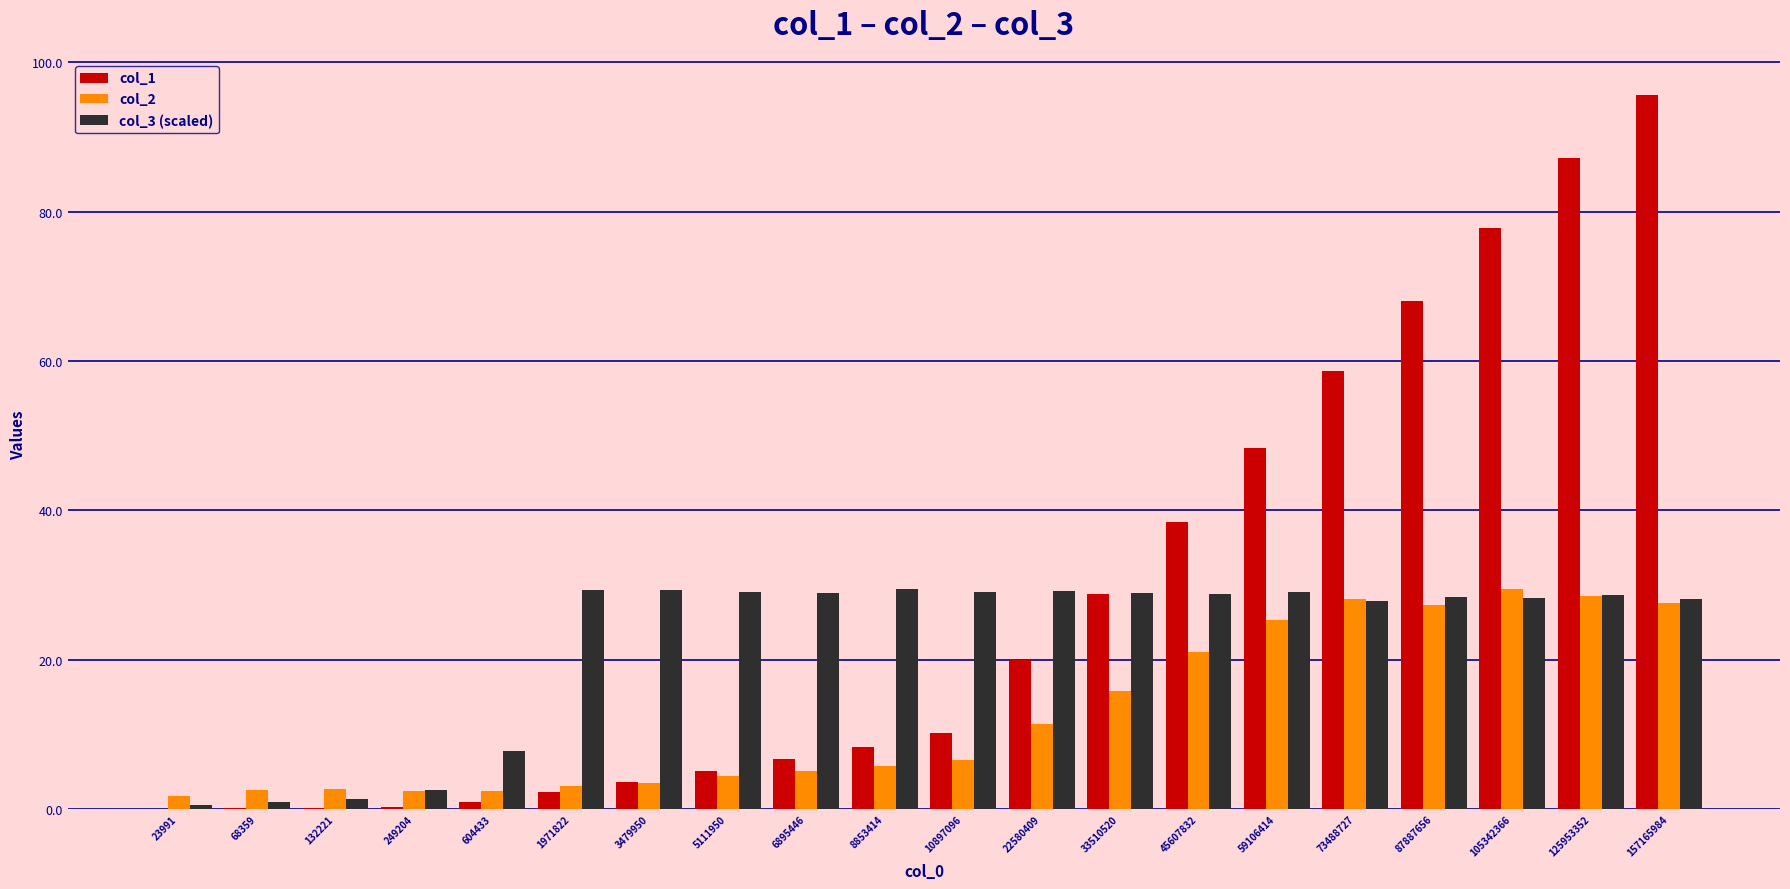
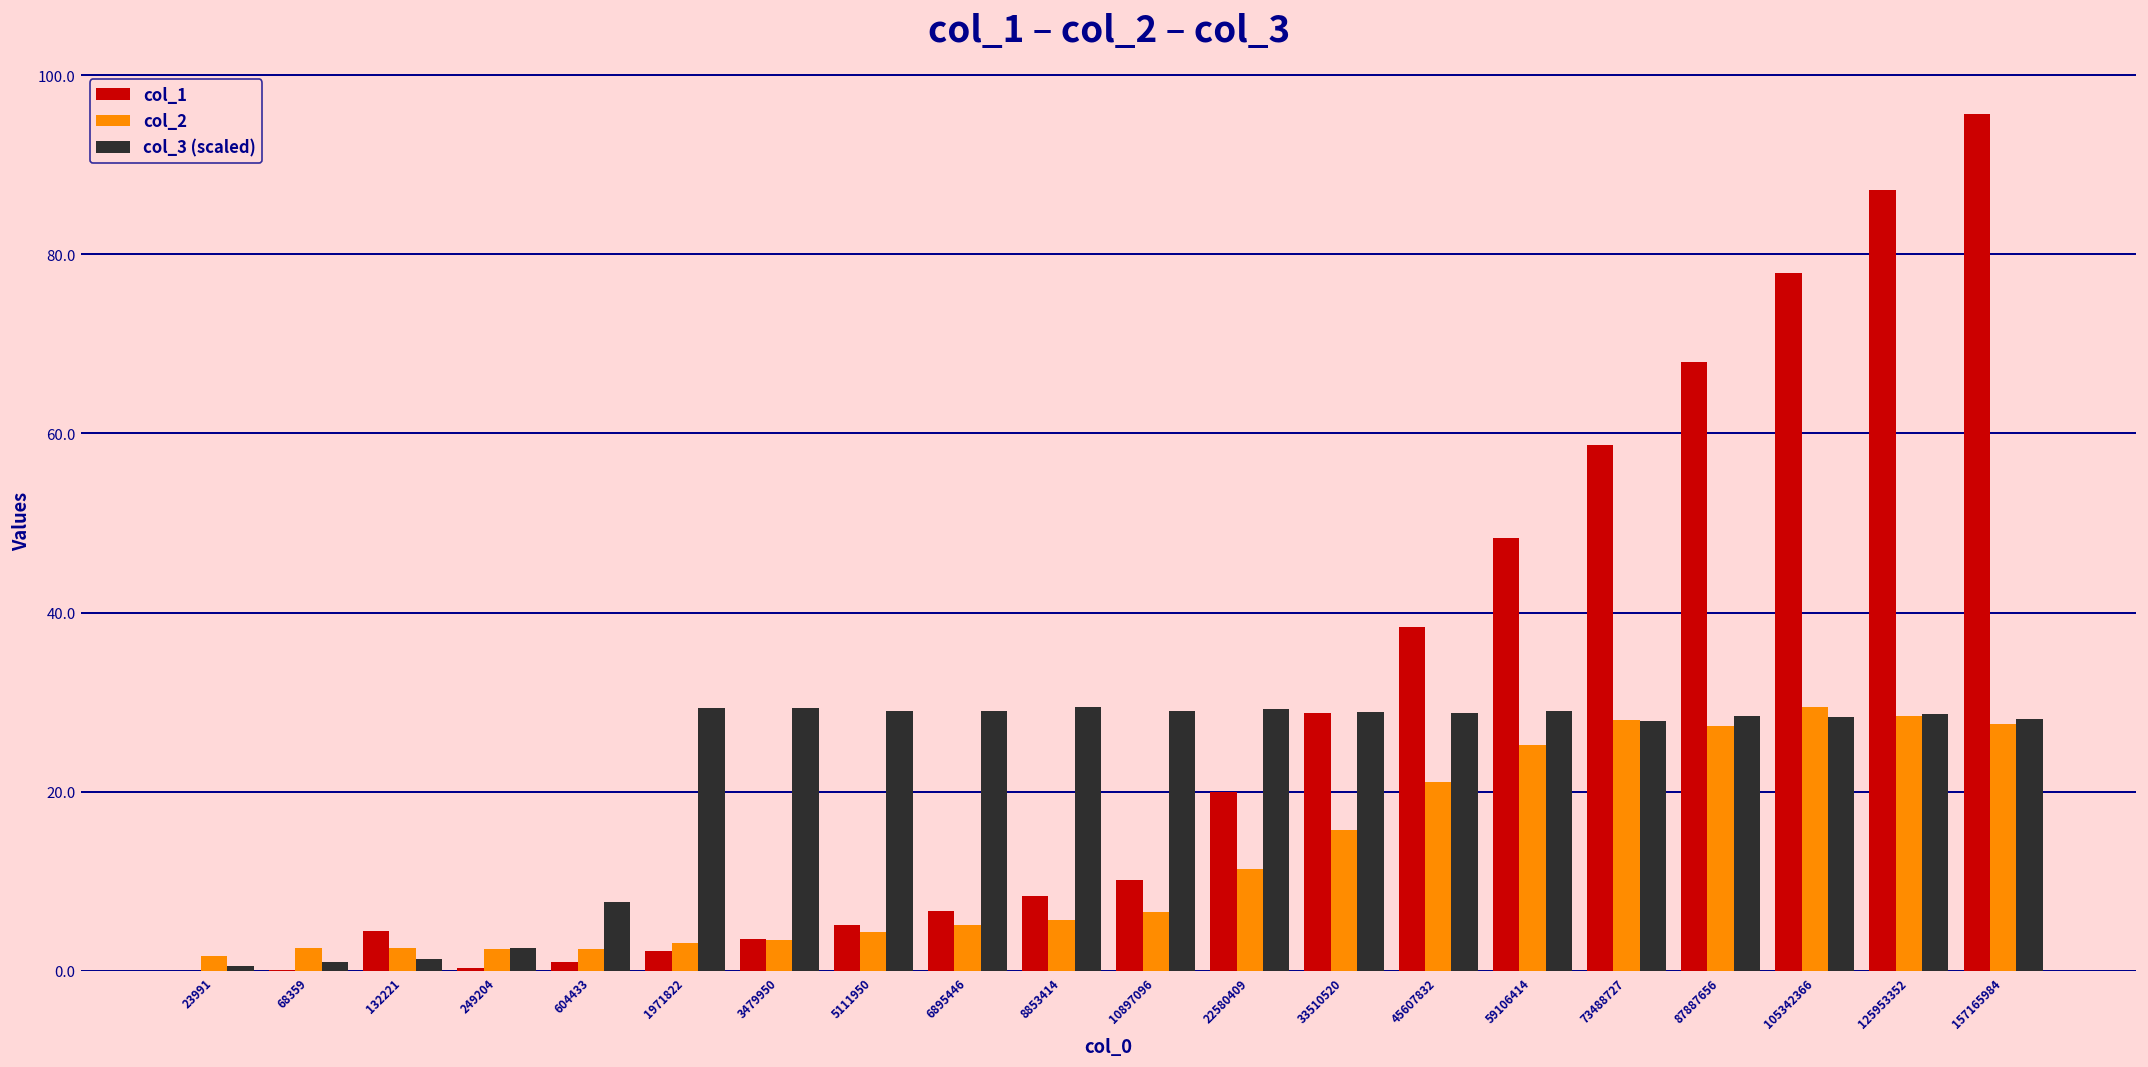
  {
    "col_1": {
-     "132221": 0,
+     "132221": 4,
      "604433": 1,
      "1971822": 2,
      "3479950": 4,
      "5111950": 5,
      "6895446": 7,
      "8853414": 8,
      "10897096": 10,
      "22580409": 20,
      "33510520": 29,
      "45607832": 38,
      "59106414": 48,
      "73488727": 59,
      "87887656": 68,
      "105342366": 78,
      "125953352": 87,
      "157165984": 96
    },
    "col_2": {
      "23991": 2,
      "68359": 3,
      "132221": 3,
      "249204": 2,
      "604433": 2,
      "1971822": 3,
      "3479950": 3,
      "5111950": 4,
      "6895446": 5,
      "8853414": 6,
      "10897096": 7,
      "22580409": 11,
      "33510520": 16,
      "45607832": 21,
      "59106414": 25,
      "73488727": 28,
      "87887656": 27,
      "105342366": 29,
      "125953352": 28,
      "157165984": 28
    },
    "col_3 (scaled)": {
      "23991": 1,
      "68359": 1,
      "132221": 1,
      "249204": 3,
      "604433": 8,
      "1971822": 29,
      "3479950": 29,
      "5111950": 29,
      "6895446": 29,
      "8853414": 29,
      "10897096": 29,
      "22580409": 29,
      "33510520": 29,
      "45607832": 29,
      "59106414": 29,
      "73488727": 28,
      "87887656": 28,
      "105342366": 28,
      "125953352": 29,
      "157165984": 28
    }
  }
